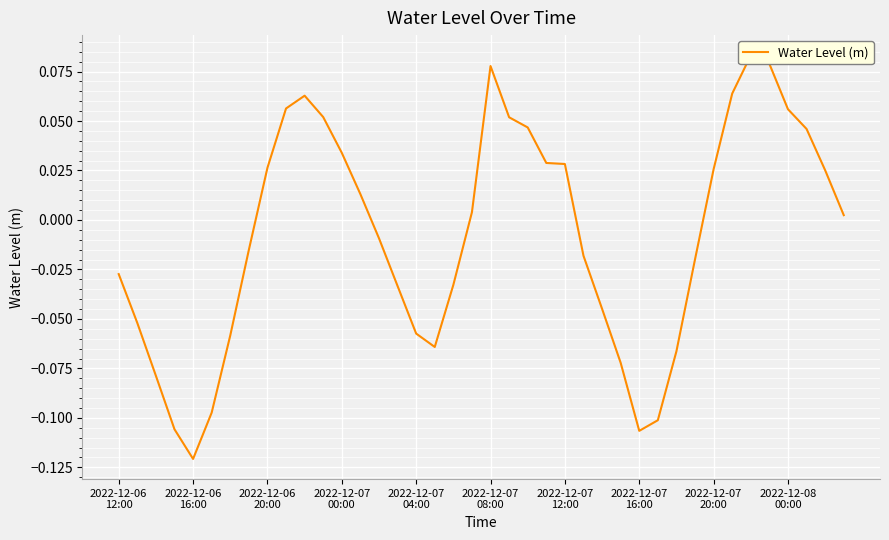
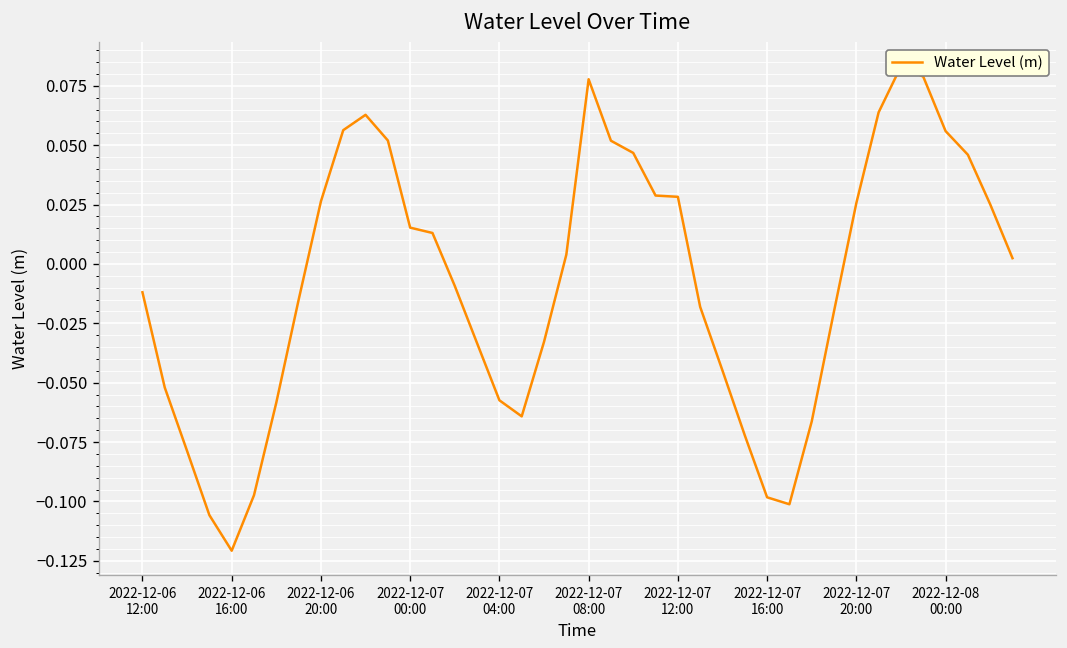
  {
-   "2022-12-06 12:00": -0.027,
+   "2022-12-06 12:00": -0.012,
    "2022-12-06 16:00": -0.121,
    "2022-12-06 20:00": 0.026,
-   "2022-12-07 00:00": 0.034,
+   "2022-12-07 00:00": 0.015,
    "2022-12-07 04:00": -0.057,
    "2022-12-07 08:00": 0.078,
    "2022-12-07 12:00": 0.028,
-   "2022-12-07 16:00": -0.107,
+   "2022-12-07 16:00": -0.098,
    "2022-12-07 20:00": 0.026,
    "2022-12-08 00:00": 0.056
  }
